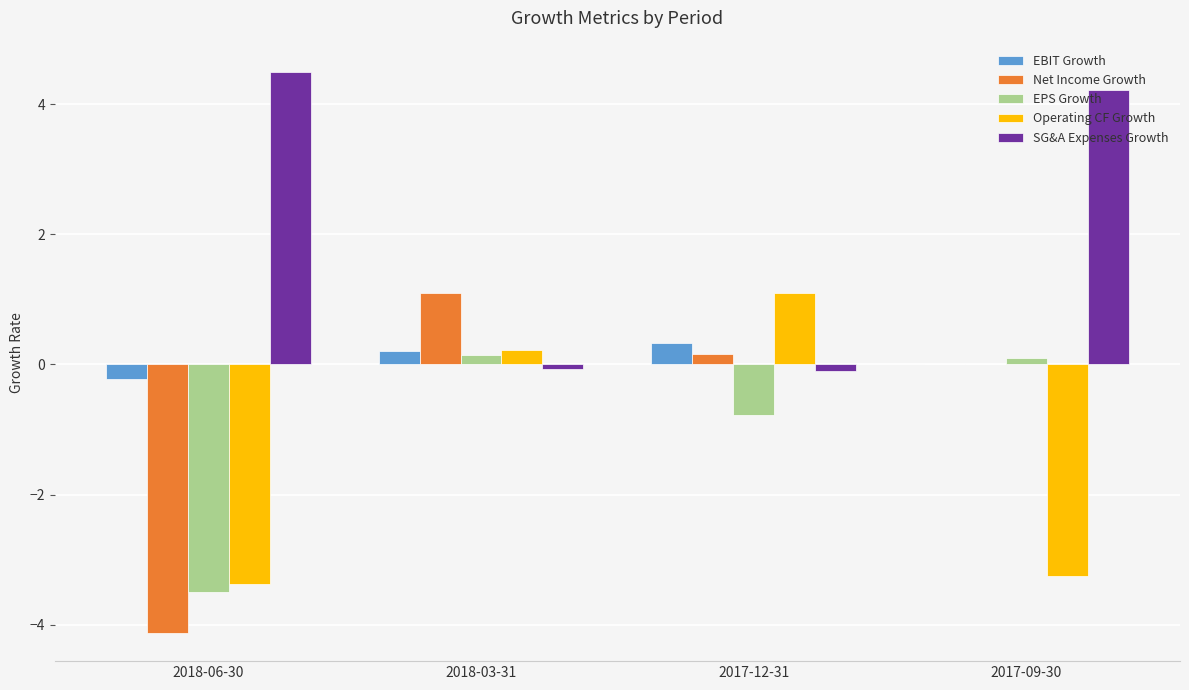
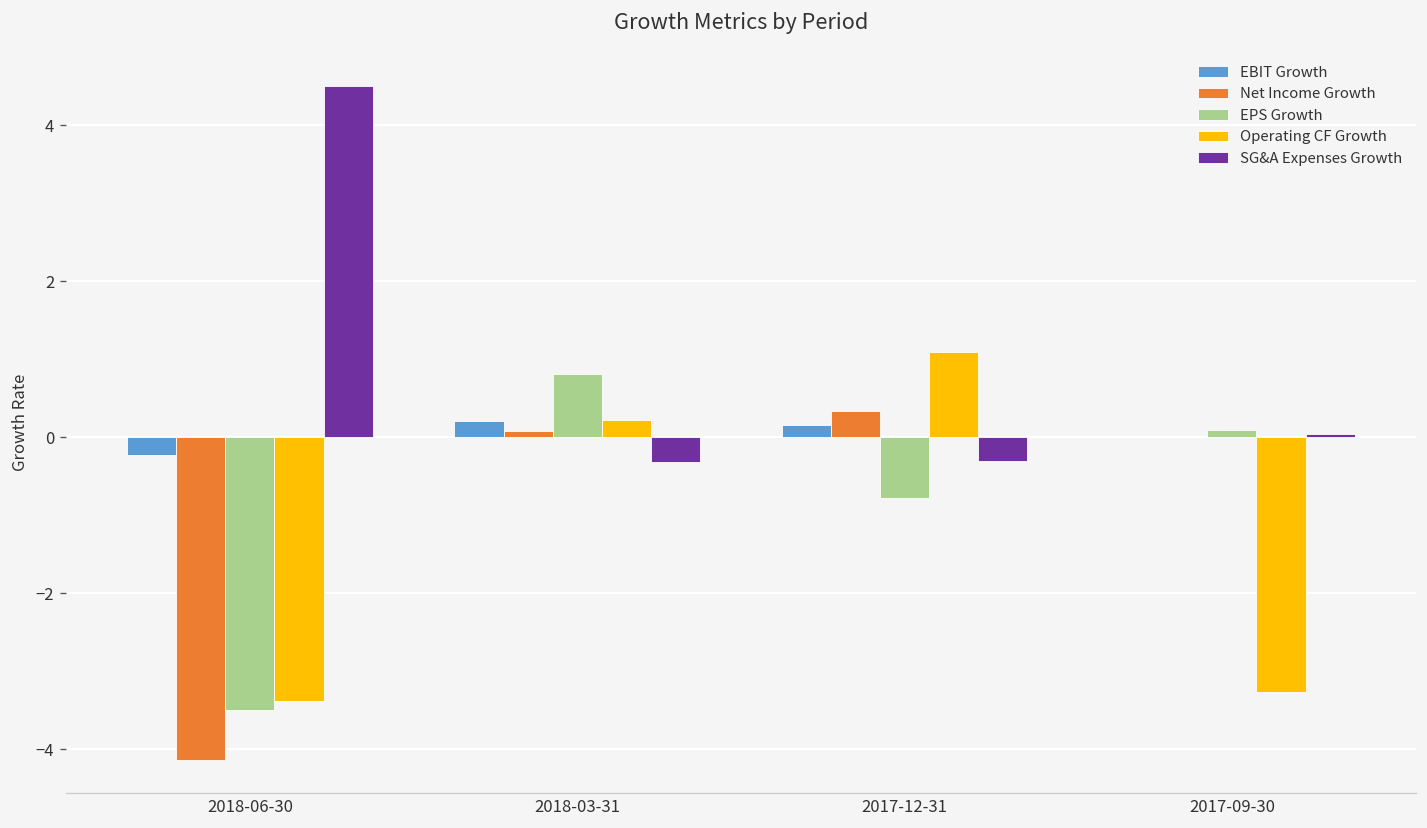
  {
    "EBIT Growth": {
      "2018-06-30": -0.2,
      "2018-03-31": 0.2,
-     "2017-12-31": 0.3
+     "2017-12-31": 0.2
    },
    "Net Income Growth": {
      "2018-06-30": -4.1,
-     "2018-03-31": 1.1,
-     "2017-12-31": 0.2
+     "2018-03-31": 0.1,
+     "2017-12-31": 0.3
    },
    "EPS Growth": {
      "2018-06-30": -3.5,
-     "2018-03-31": 0.1,
+     "2018-03-31": 0.8,
      "2017-12-31": -0.8,
      "2017-09-30": 0.1
    },
    "Operating CF Growth": {
      "2018-06-30": -3.4,
      "2018-03-31": 0.2,
      "2017-12-31": 1.1,
      "2017-09-30": -3.3
    },
    "SG&A Expenses Growth": {
      "2018-06-30": 4.5,
-     "2018-03-31": -0.1,
-     "2017-12-31": -0.1,
-     "2017-09-30": 4.2
+     "2018-03-31": -0.3,
+     "2017-12-31": -0.3,
+     "2017-09-30": 0.0
    }
  }
